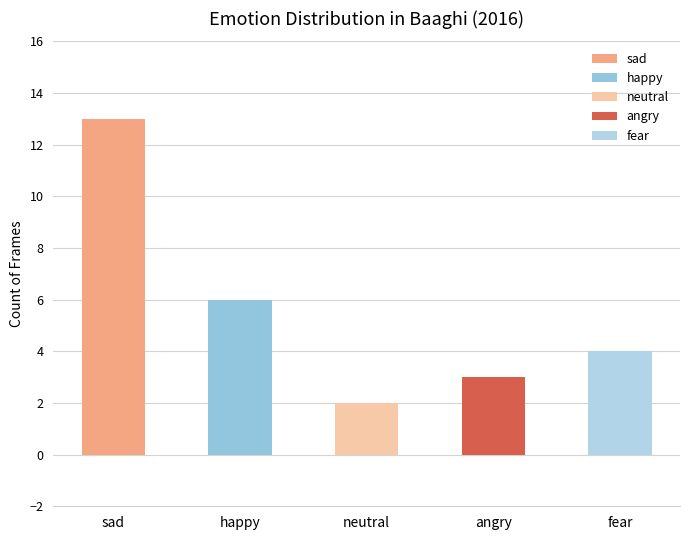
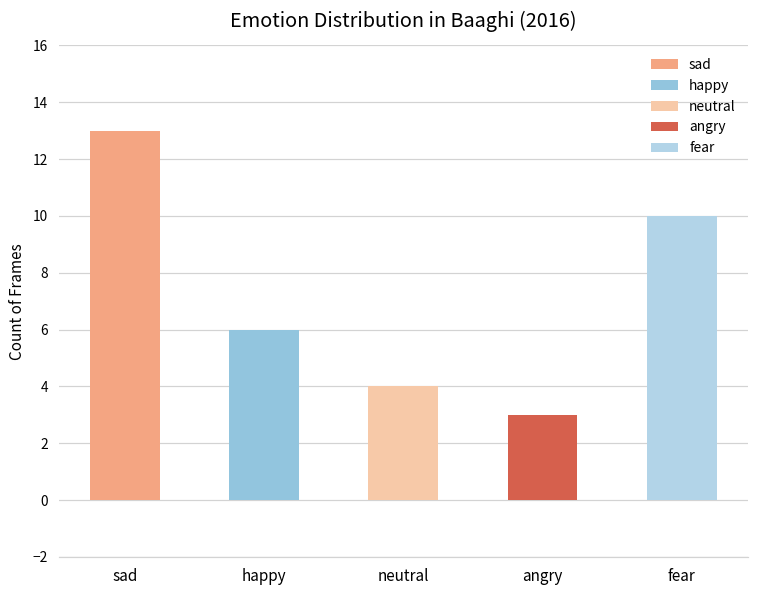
  {
    "sad": 13,
    "happy": 6,
-   "neutral": 2,
+   "neutral": 4,
    "angry": 3,
-   "fear": 4
+   "fear": 10
  }
